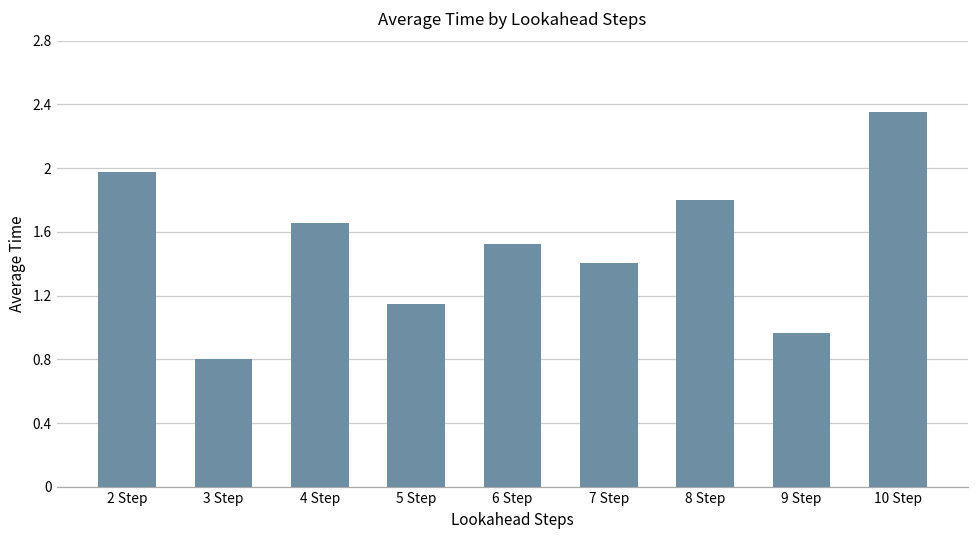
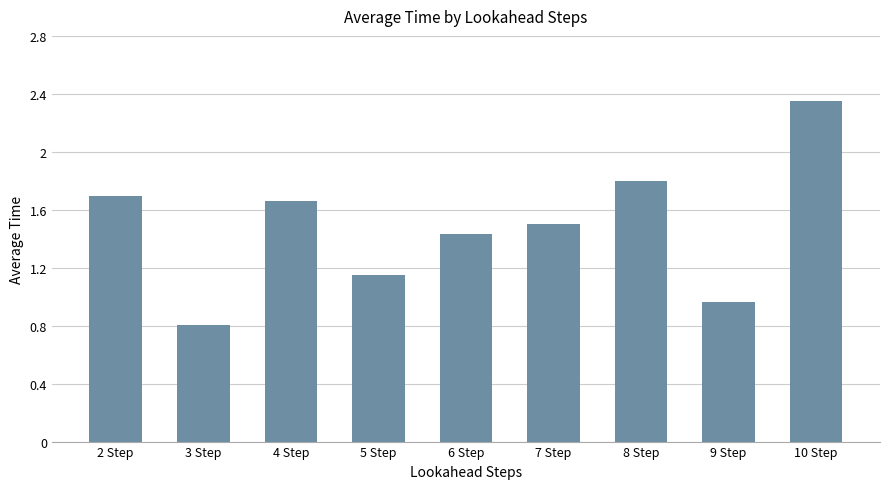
  {
-   "2 Step": 1.98,
+   "2 Step": 1.70,
    "3 Step": 0.80,
    "4 Step": 1.66,
    "5 Step": 1.15,
-   "6 Step": 1.52,
-   "7 Step": 1.40,
+   "6 Step": 1.43,
+   "7 Step": 1.50,
    "8 Step": 1.80,
    "9 Step": 0.96,
    "10 Step": 2.35
  }
